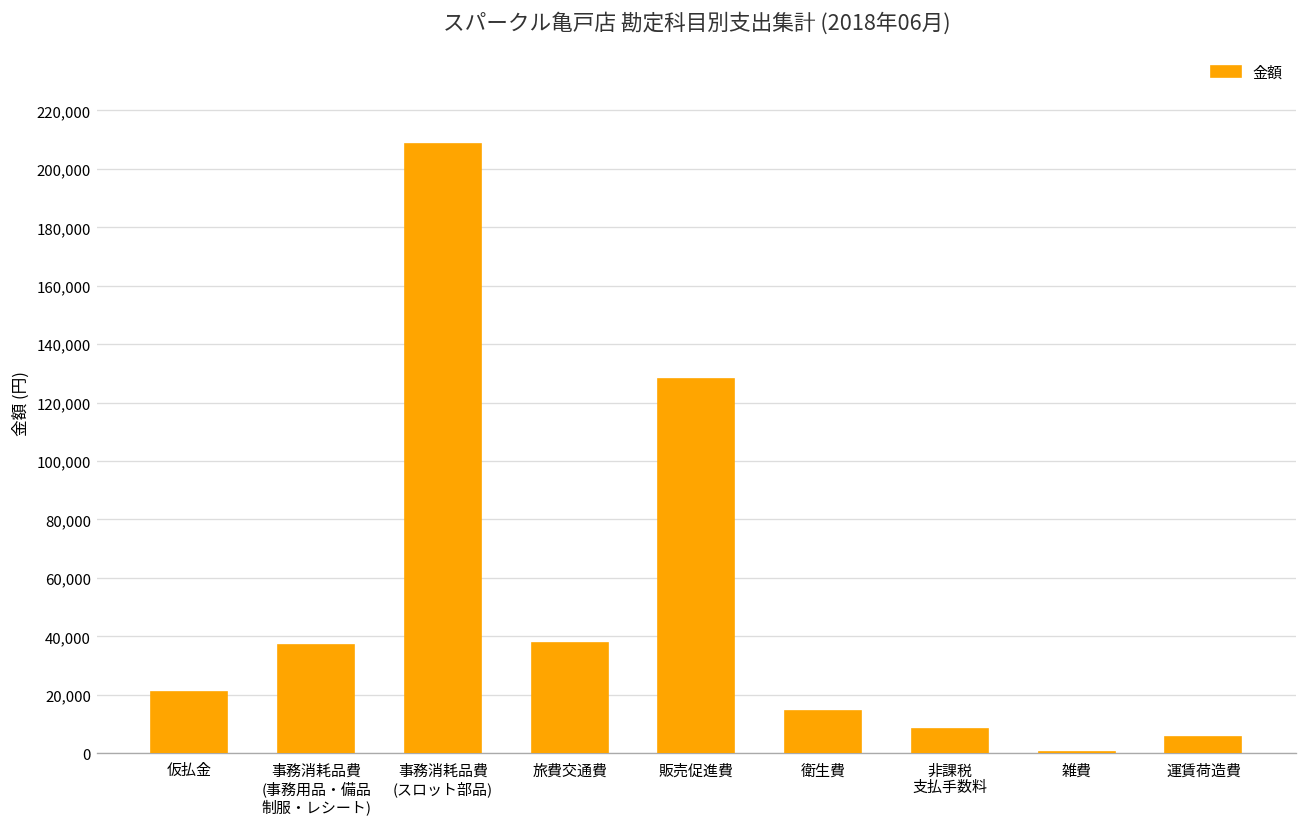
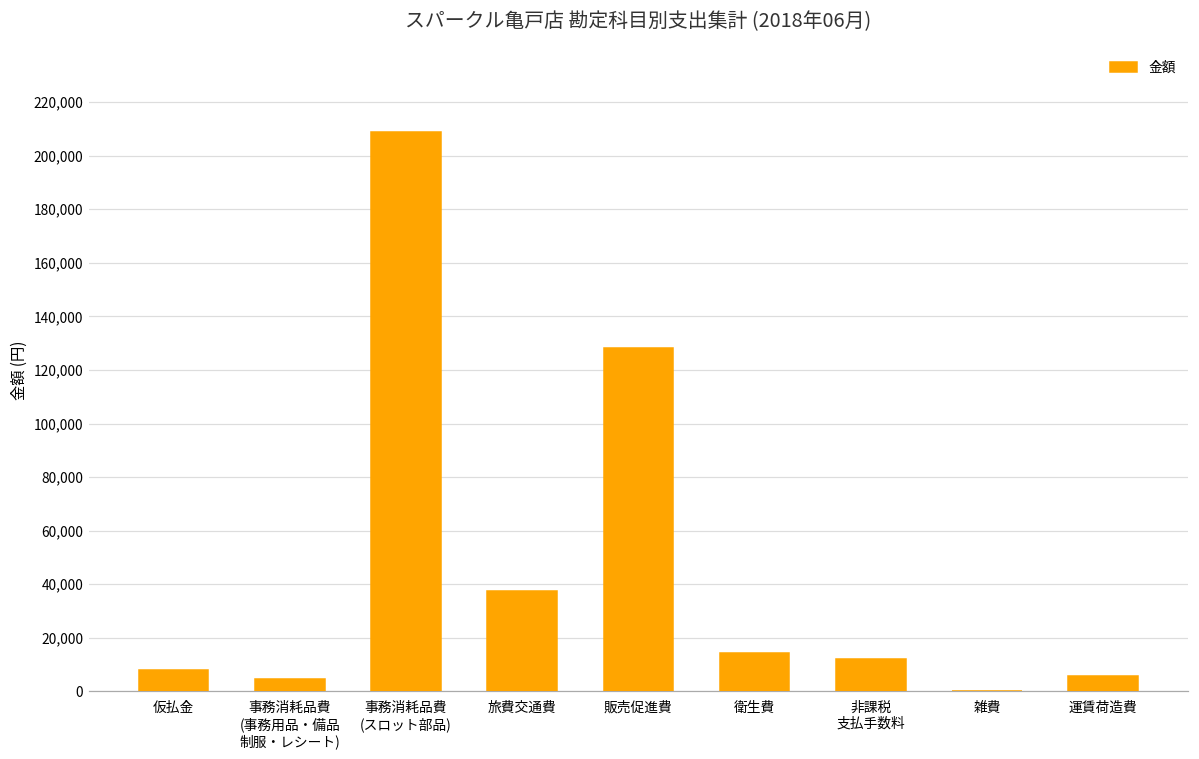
  {
-   "仮払金": "21,000",
-   "事務消耗品費 (事務用品・備品 制服・レシート)": "37,000",
+   "仮払金": "8,000",
+   "事務消耗品費 (事務用品・備品 制服・レシート)": "5,000",
    "事務消耗品費 (スロット部品)": "209,000",
    "旅費交通費": "38,000",
    "販売促進費": "128,000",
    "衛生費": "14,000",
-   "非課税 支払手数料": "8,000",
+   "非課税 支払手数料": "12,000",
    "運賃荷造費": "6,000"
  }
